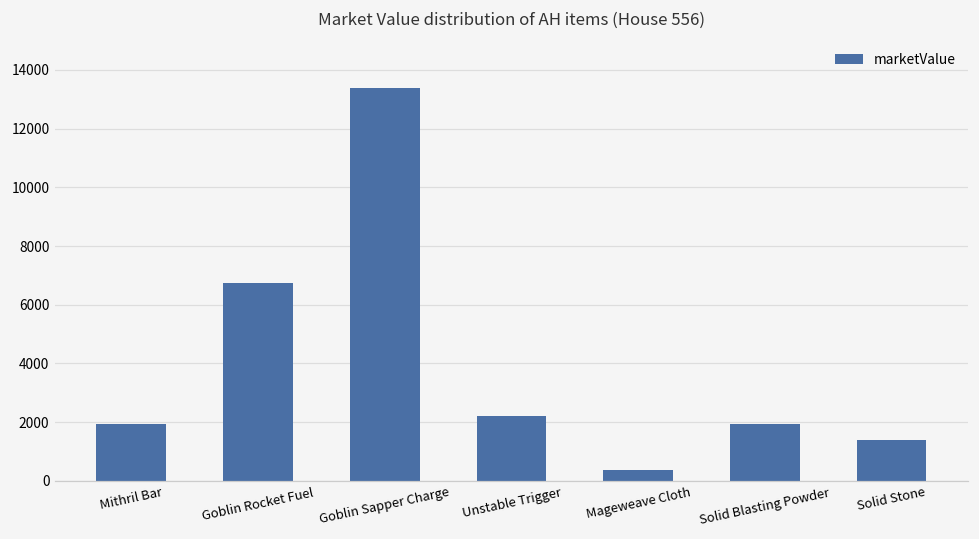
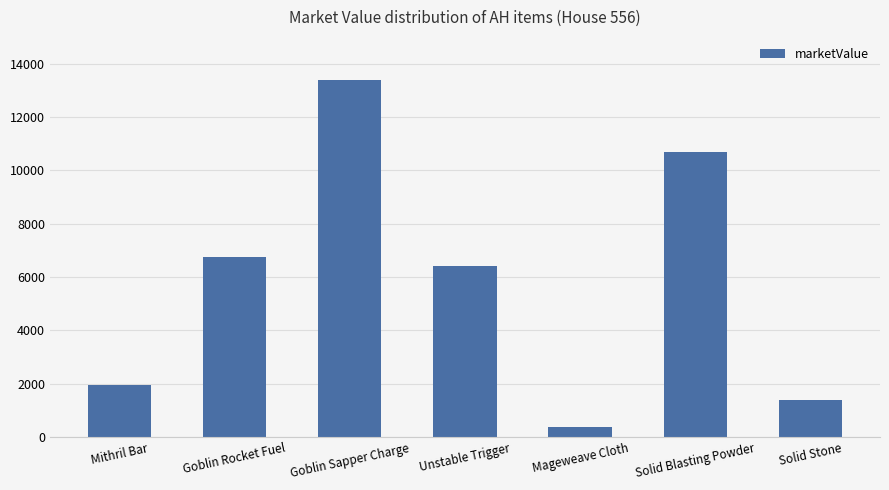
  {
    "Mithril Bar": 1900,
    "Goblin Rocket Fuel": 6700,
    "Goblin Sapper Charge": 13400,
-   "Unstable Trigger": 2200,
+   "Unstable Trigger": 6400,
    "Mageweave Cloth": 400,
-   "Solid Blasting Powder": 1900,
+   "Solid Blasting Powder": 10700,
    "Solid Stone": 1400
  }
